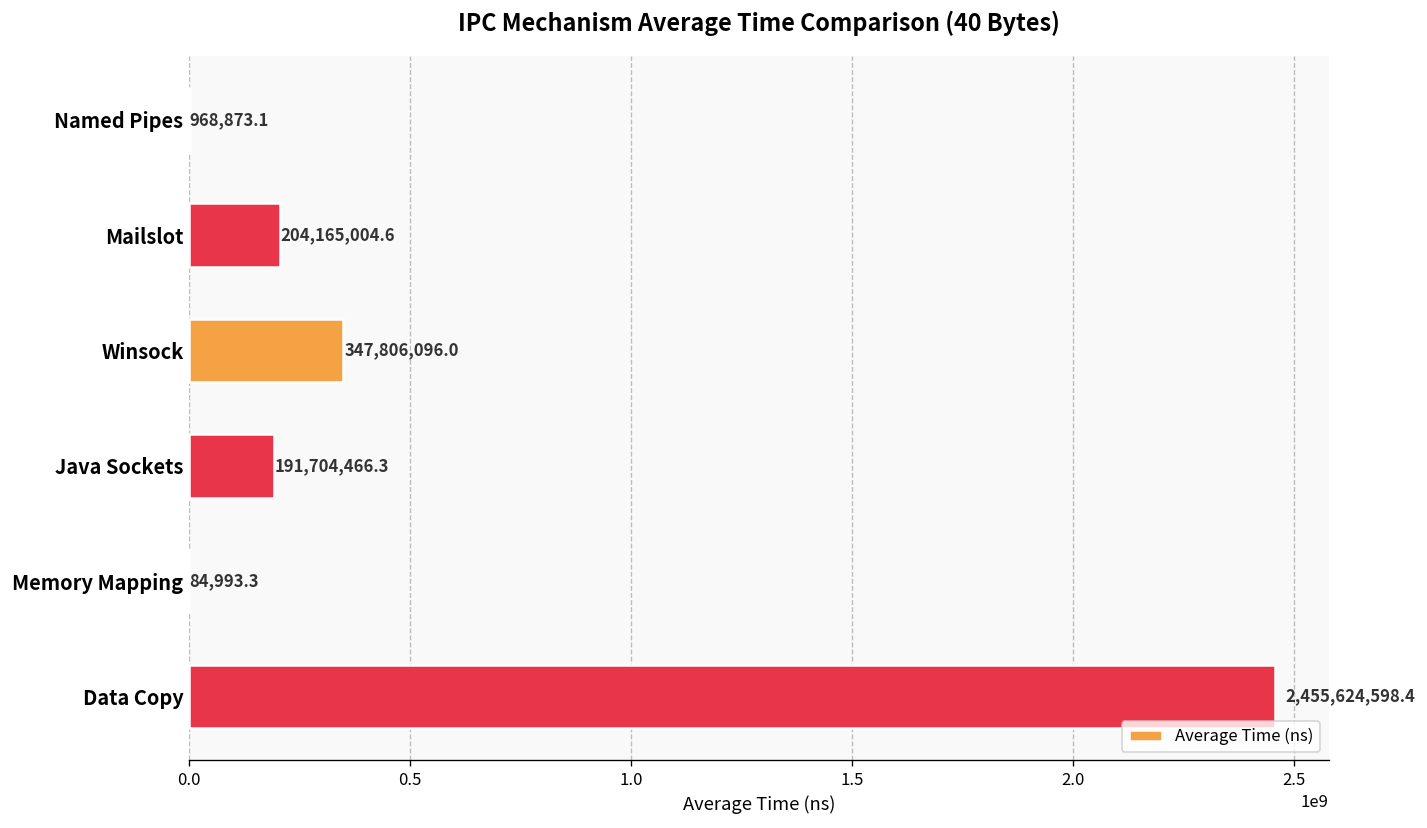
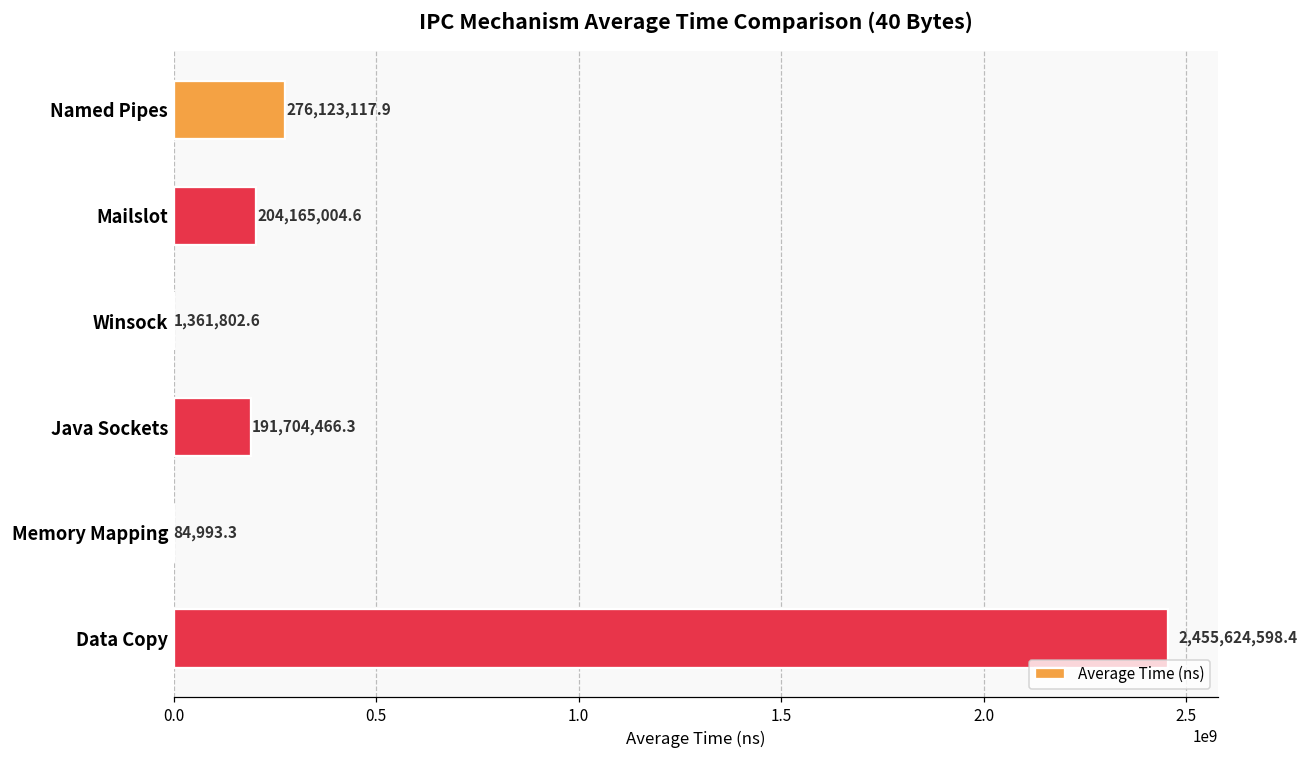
  {
-   "Named Pipes": "968,873.1",
+   "Named Pipes": "276,123,117.9",
    "Mailslot": "204,165,004.6",
-   "Winsock": "347,806,096.0",
+   "Winsock": "1,361,802.6",
    "Java Sockets": "191,704,466.3",
    "Memory Mapping": "84,993.3",
    "Data Copy": "2,455,624,598.4"
  }
